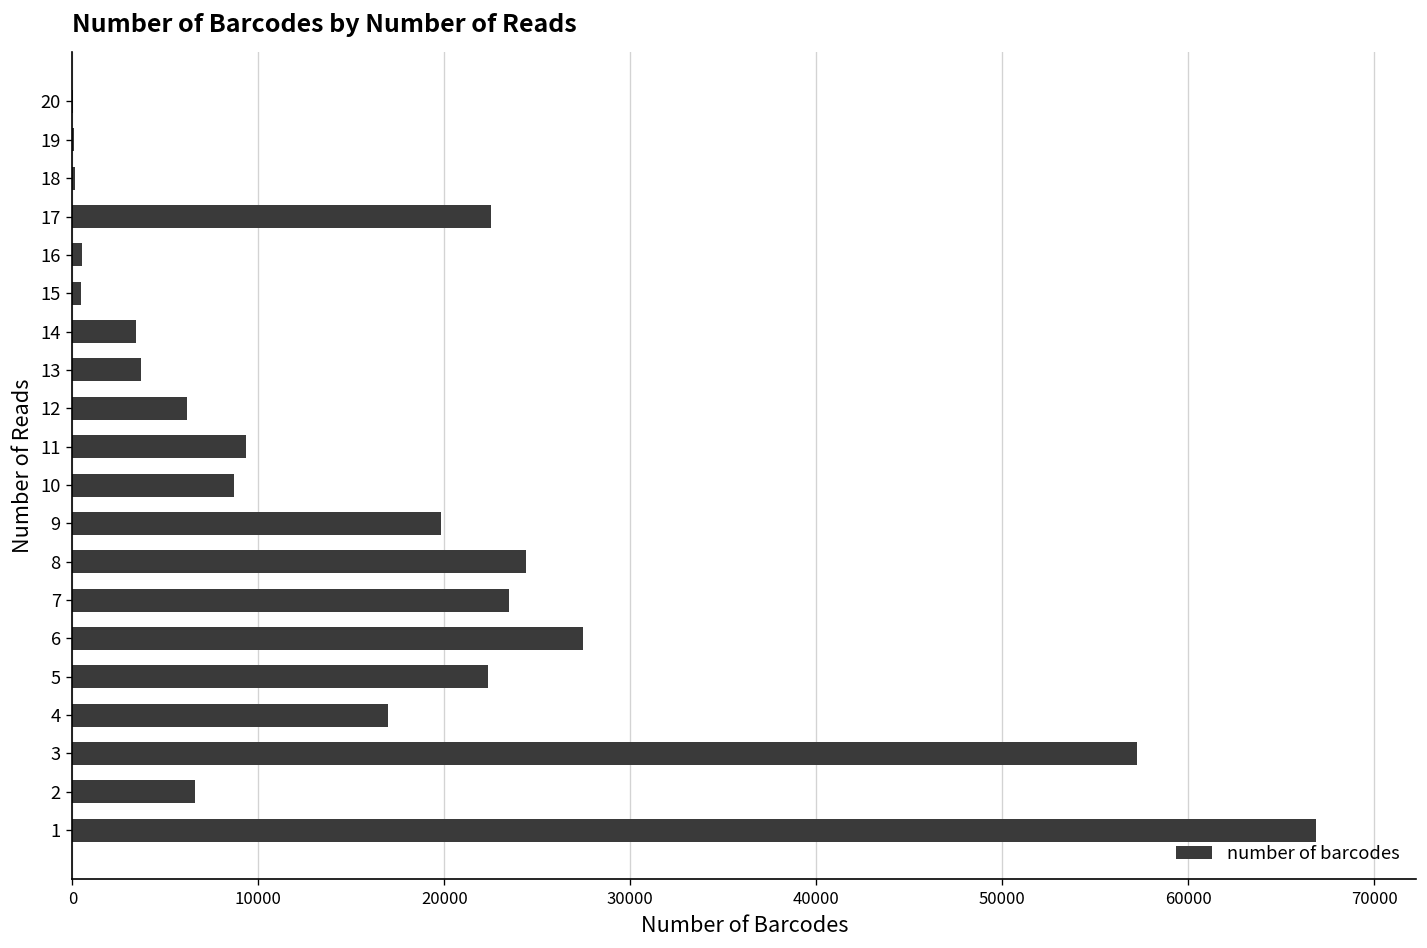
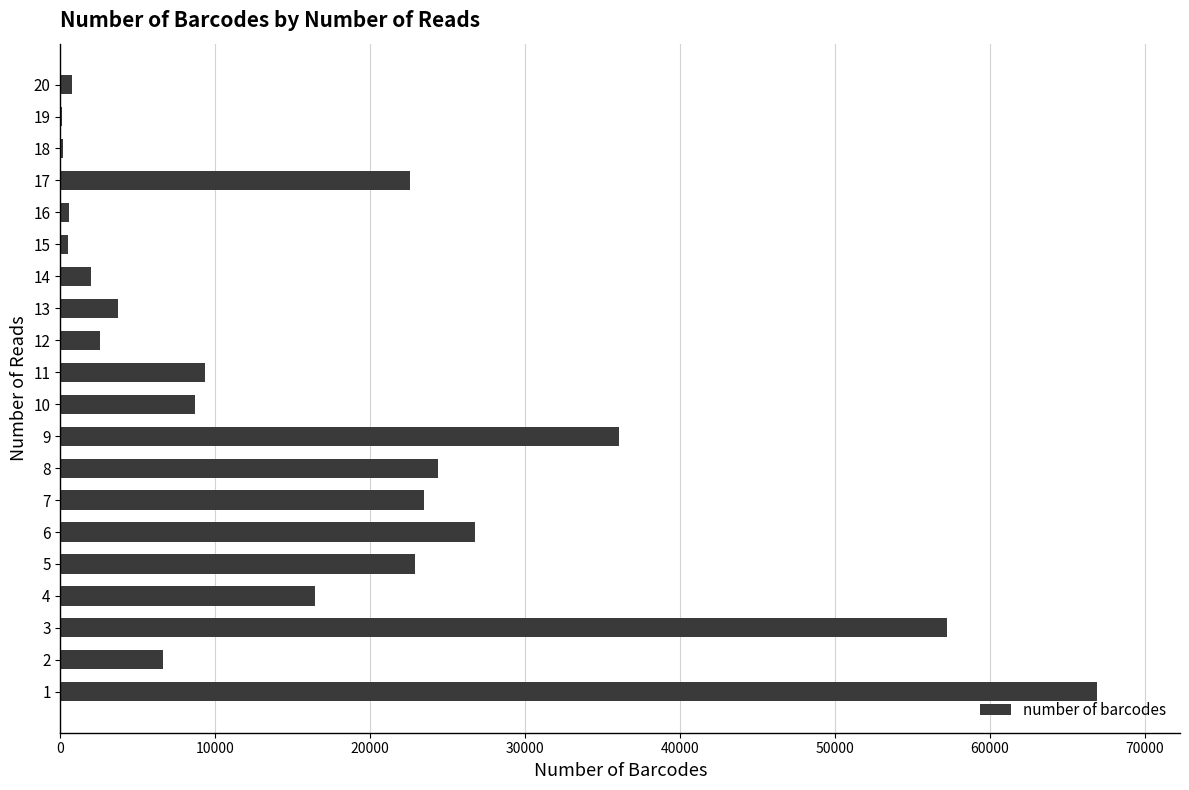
  {
-   "20": 0,
+   "20": 800,
    "17": 22500,
    "16": 500,
    "15": 500,
-   "14": 3400,
+   "14": 2000,
    "13": 3700,
-   "12": 6100,
+   "12": 2500,
    "11": 9300,
    "10": 8700,
-   "9": 19800,
+   "9": 36000,
    "8": 24400,
    "7": 23500,
-   "6": 27500,
-   "5": 22300,
-   "4": 17000,
+   "6": 26700,
+   "5": 22900,
+   "4": 16400,
    "3": 57200,
    "2": 6600,
    "1": 66900
  }
